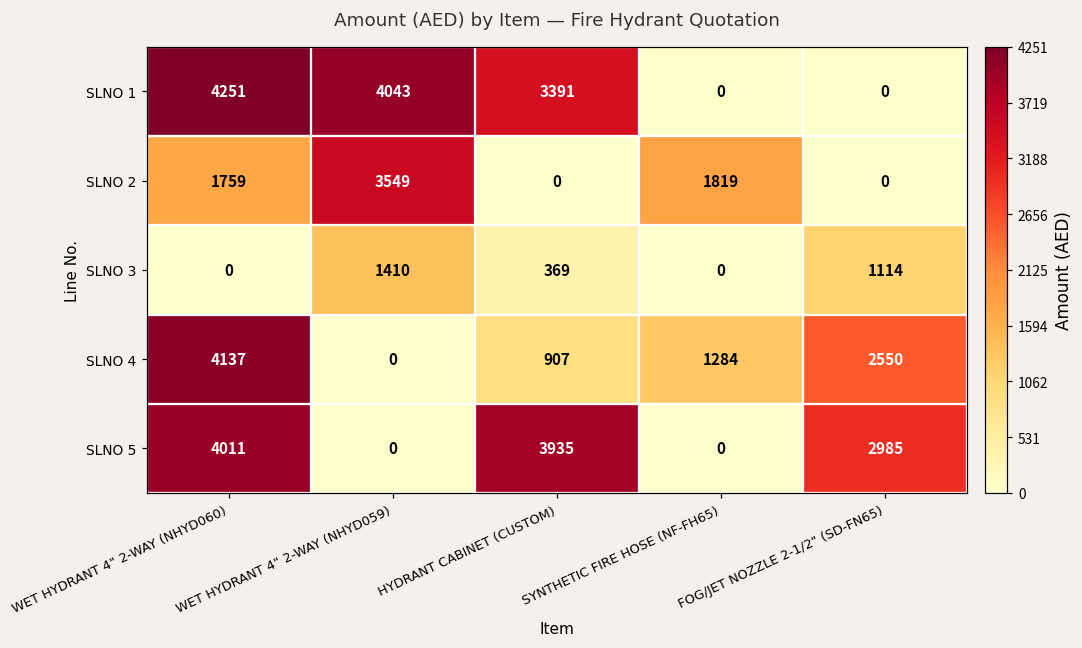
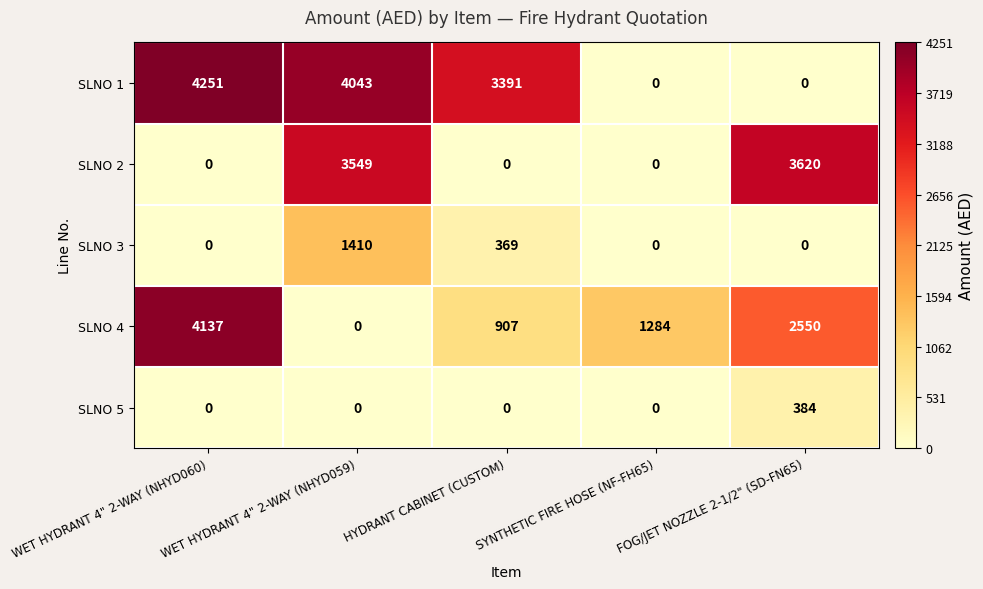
  {
    "SLNO 1": {
      "WET HYDRANT 4\" 2-WAY (NHYD060)": 4251,
      "WET HYDRANT 4\" 2-WAY (NHYD059)": 4043,
      "HYDRANT CABINET (CUSTOM)": 3391,
      "SYNTHETIC FIRE HOSE (NF-FH65)": 0,
      "FOG/JET NOZZLE 2-1/2\" (SD-FN65)": 0
    },
    "SLNO 2": {
-     "WET HYDRANT 4\" 2-WAY (NHYD060)": 1759,
+     "WET HYDRANT 4\" 2-WAY (NHYD060)": 0,
      "WET HYDRANT 4\" 2-WAY (NHYD059)": 3549,
      "HYDRANT CABINET (CUSTOM)": 0,
-     "SYNTHETIC FIRE HOSE (NF-FH65)": 1819,
-     "FOG/JET NOZZLE 2-1/2\" (SD-FN65)": 0
+     "SYNTHETIC FIRE HOSE (NF-FH65)": 0,
+     "FOG/JET NOZZLE 2-1/2\" (SD-FN65)": 3620
    },
    "SLNO 3": {
      "WET HYDRANT 4\" 2-WAY (NHYD060)": 0,
      "WET HYDRANT 4\" 2-WAY (NHYD059)": 1410,
      "HYDRANT CABINET (CUSTOM)": 369,
      "SYNTHETIC FIRE HOSE (NF-FH65)": 0,
-     "FOG/JET NOZZLE 2-1/2\" (SD-FN65)": 1114
+     "FOG/JET NOZZLE 2-1/2\" (SD-FN65)": 0
    },
    "SLNO 4": {
      "WET HYDRANT 4\" 2-WAY (NHYD060)": 4137,
      "WET HYDRANT 4\" 2-WAY (NHYD059)": 0,
      "HYDRANT CABINET (CUSTOM)": 907,
      "SYNTHETIC FIRE HOSE (NF-FH65)": 1284,
      "FOG/JET NOZZLE 2-1/2\" (SD-FN65)": 2550
    },
    "SLNO 5": {
-     "WET HYDRANT 4\" 2-WAY (NHYD060)": 4011,
+     "WET HYDRANT 4\" 2-WAY (NHYD060)": 0,
      "WET HYDRANT 4\" 2-WAY (NHYD059)": 0,
-     "HYDRANT CABINET (CUSTOM)": 3935,
+     "HYDRANT CABINET (CUSTOM)": 0,
      "SYNTHETIC FIRE HOSE (NF-FH65)": 0,
-     "FOG/JET NOZZLE 2-1/2\" (SD-FN65)": 2985
+     "FOG/JET NOZZLE 2-1/2\" (SD-FN65)": 384
    }
  }
